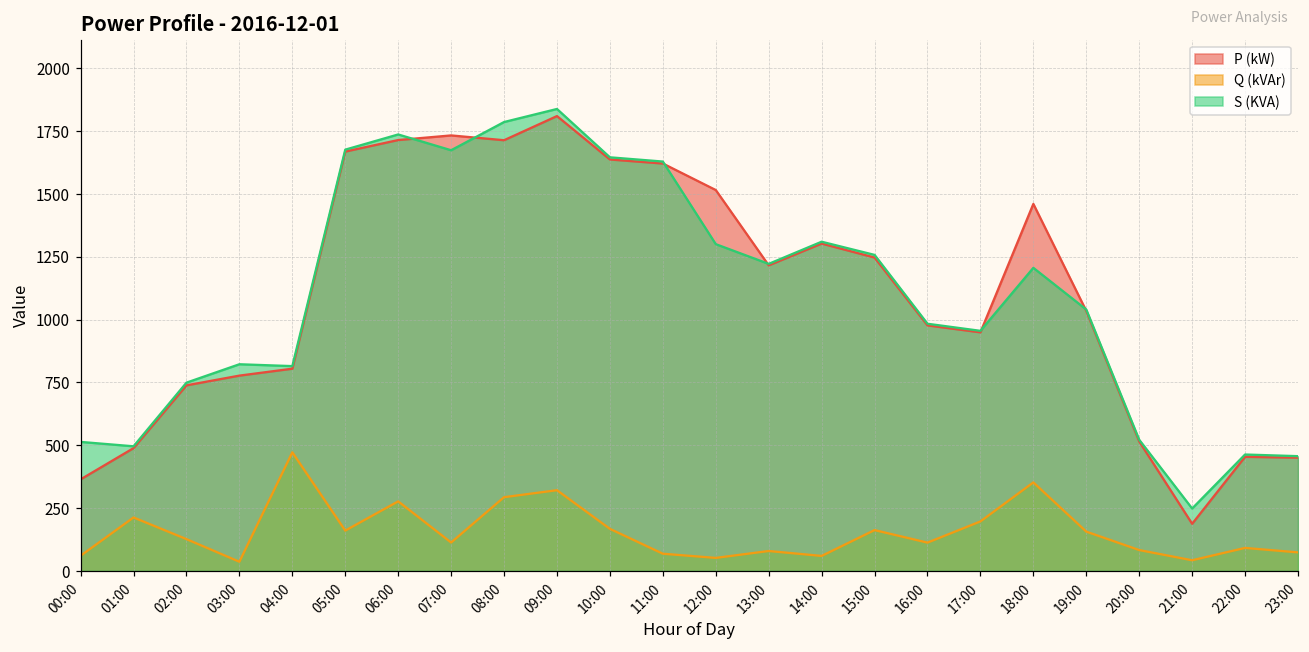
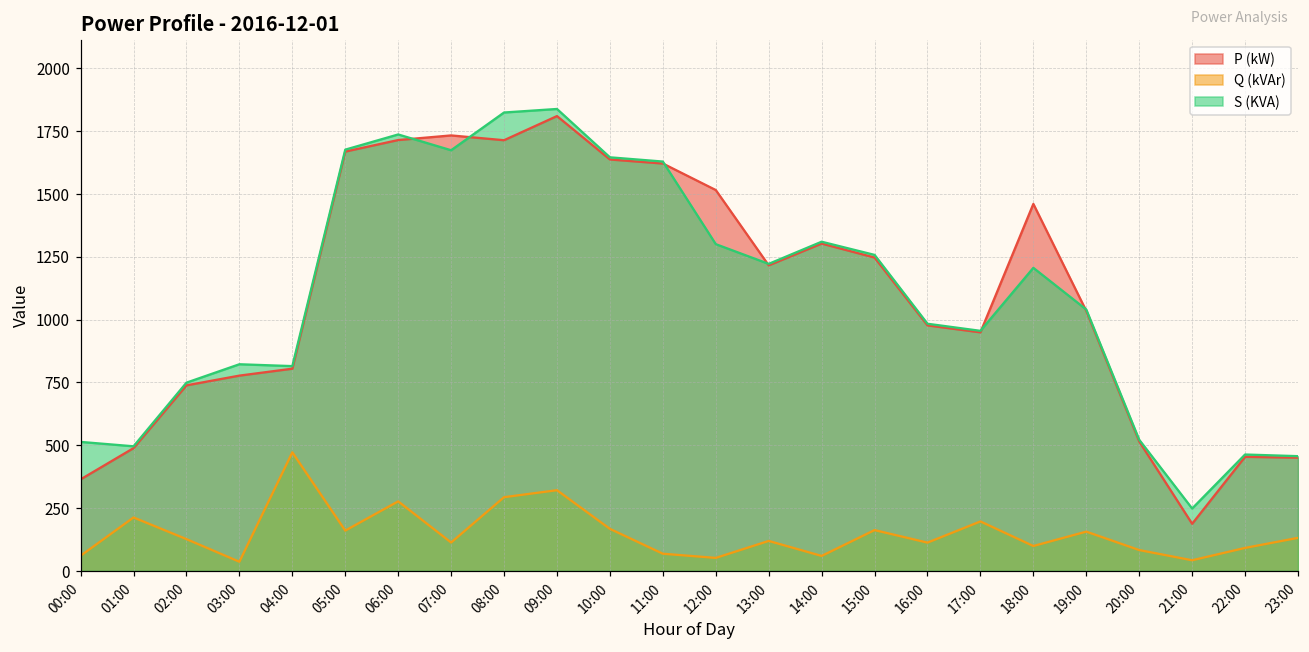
  {
    "P (kW)": {
      "00:00": 360,
      "03:00": 780,
      "06:00": 1710,
      "07:00": 1730,
      "08:00": 1710,
      "09:00": 1810,
      "12:00": 1520,
      "18:00": 1460,
      "21:00": 190
    },
    "Q (kVAr)": {
      "00:00": 60,
      "01:00": 210,
      "02:00": 130,
      "03:00": 40,
      "04:00": 470,
      "05:00": 160,
      "06:00": 280,
      "07:00": 110,
      "08:00": 290,
      "09:00": 320,
      "10:00": 170,
      "11:00": 70,
      "12:00": 50,
-     "13:00": 80,
+     "13:00": 120,
      "14:00": 60,
      "15:00": 160,
      "16:00": 110,
      "17:00": 200,
-     "18:00": 350,
+     "18:00": 100,
      "19:00": 160,
      "20:00": 80,
      "21:00": 40,
      "22:00": 90,
-     "23:00": 70
+     "23:00": 130
    },
    "S (KVA)": {
      "00:00": 510,
      "03:00": 820,
      "06:00": 1740,
      "07:00": 1670,
-     "08:00": 1790,
+     "08:00": 1820,
      "09:00": 1840,
      "12:00": 1300,
      "18:00": 1210,
      "21:00": 250
    }
  }
